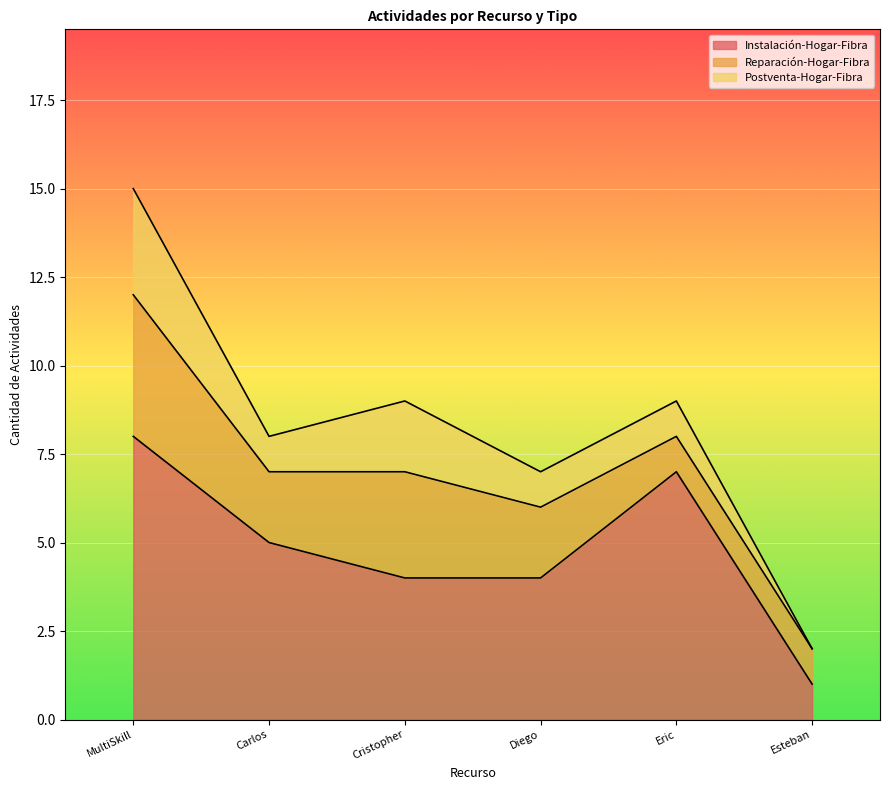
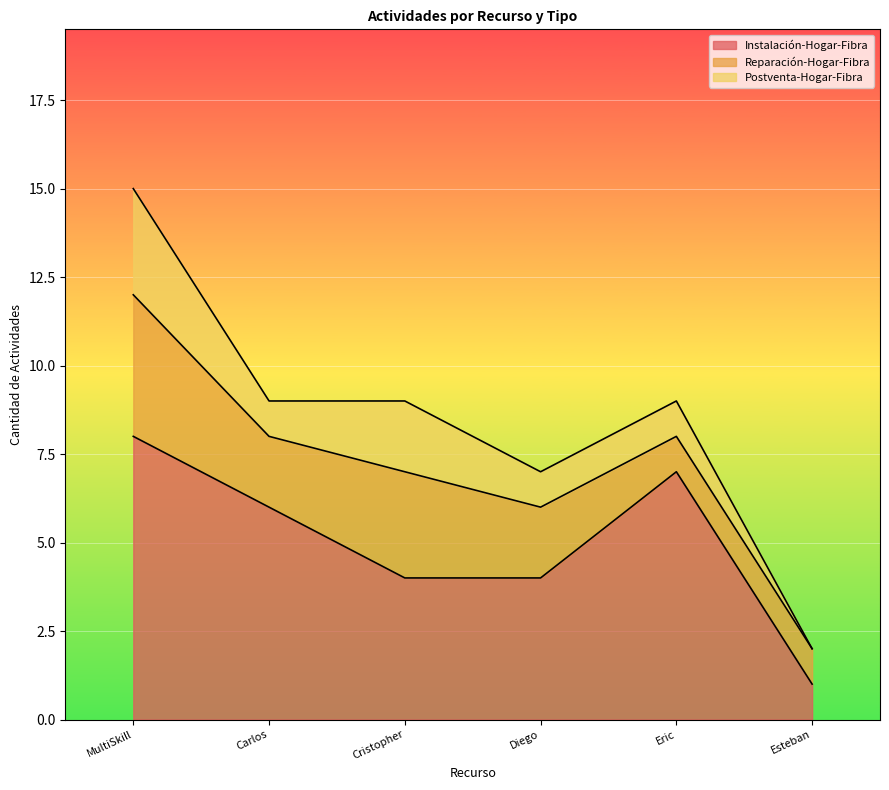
  {
    "Instalación-Hogar-Fibra": {
      "MultiSkill": 8,
-     "Carlos": 5,
+     "Carlos": 6,
      "Cristopher": 4,
      "Diego": 4,
      "Eric": 7,
      "Esteban": 1
    }
  }
